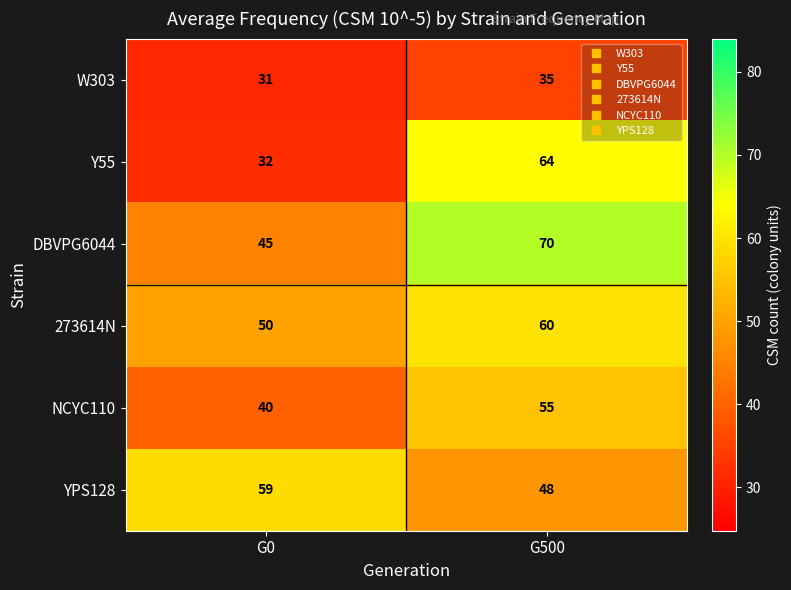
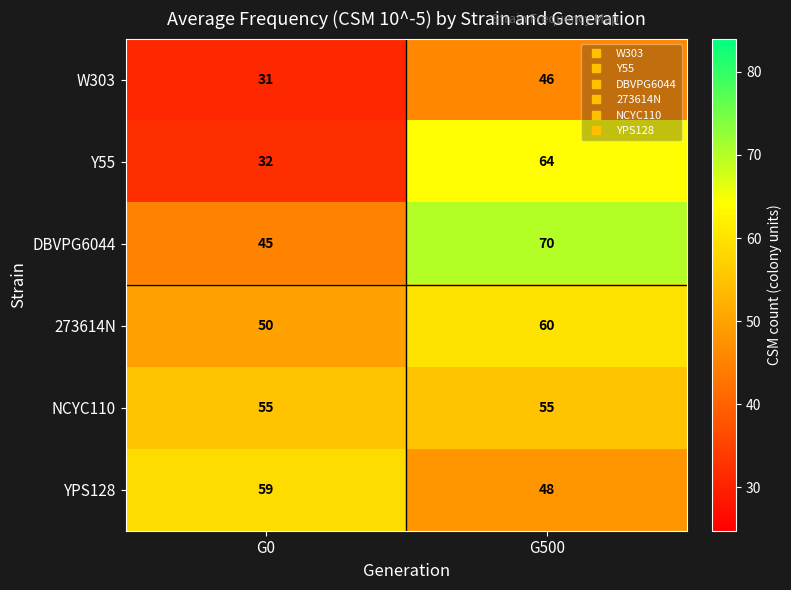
  {
    "W303": {
      "G0": 31,
-     "G500": 35
+     "G500": 46
    },
    "Y55": {
      "G0": 32,
      "G500": 64
    },
    "DBVPG6044": {
      "G0": 45,
      "G500": 70
    },
    "273614N": {
      "G0": 50,
      "G500": 60
    },
    "NCYC110": {
-     "G0": 40,
+     "G0": 55,
      "G500": 55
    },
    "YPS128": {
      "G0": 59,
      "G500": 48
    }
  }
